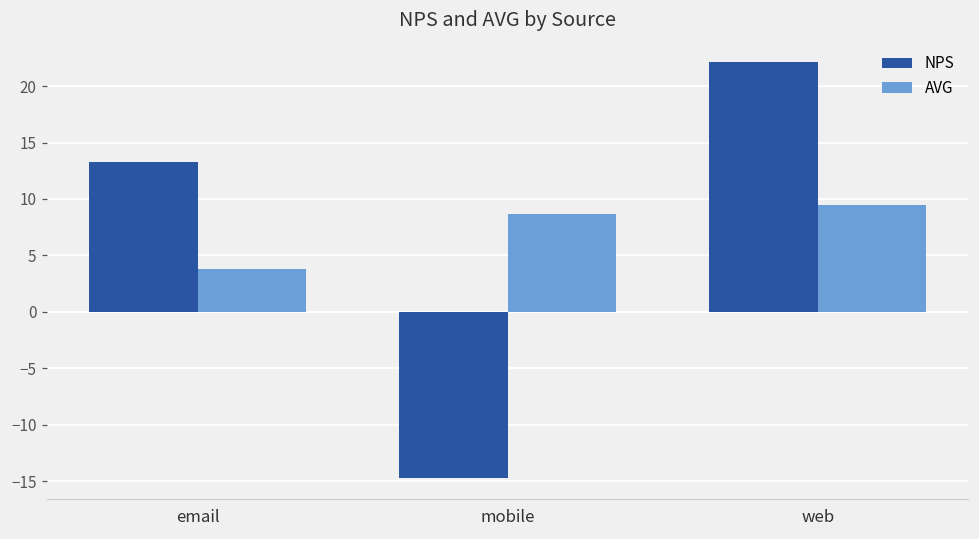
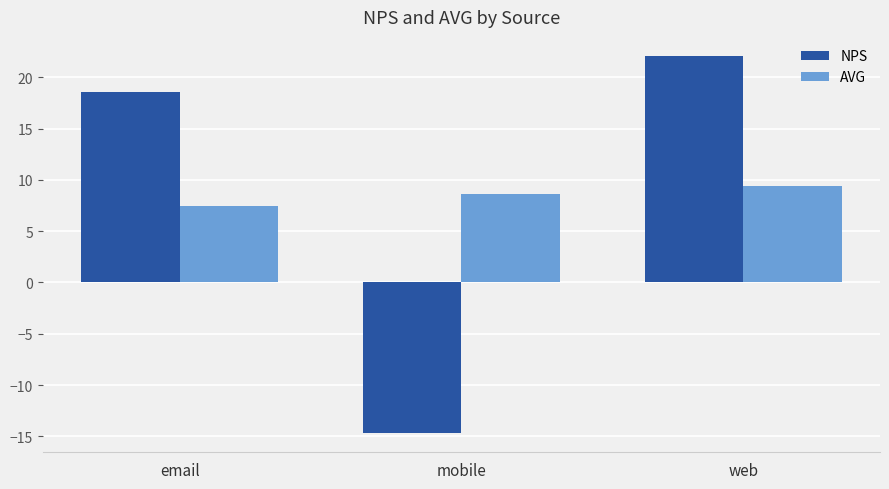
  {
    "NPS": {
-     "email": 13.3,
+     "email": 18.6,
      "mobile": -14.7,
      "web": 22.1
    },
    "AVG": {
-     "email": 3.8,
+     "email": 7.4,
      "mobile": 8.7,
      "web": 9.4
    }
  }
